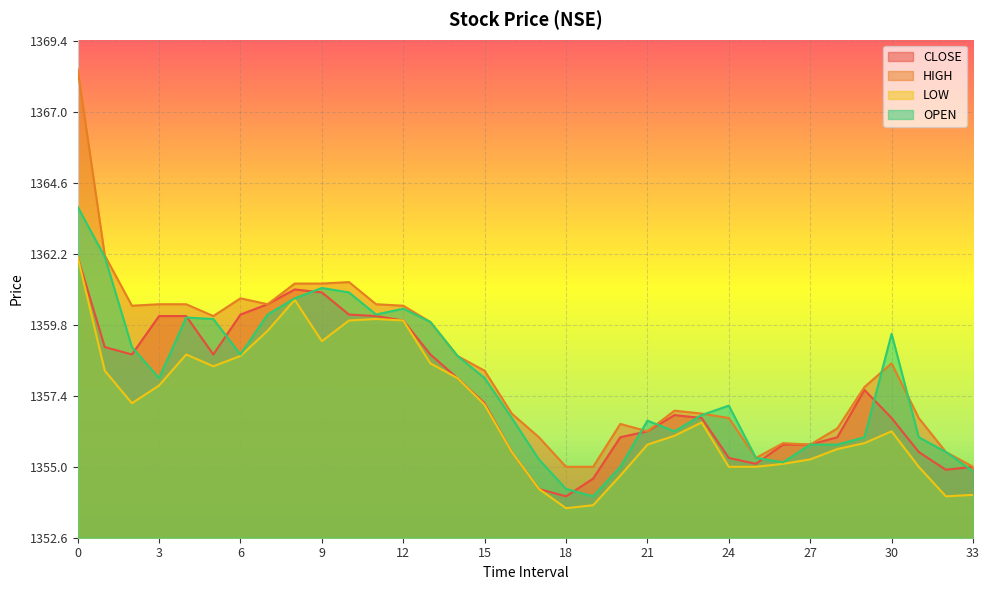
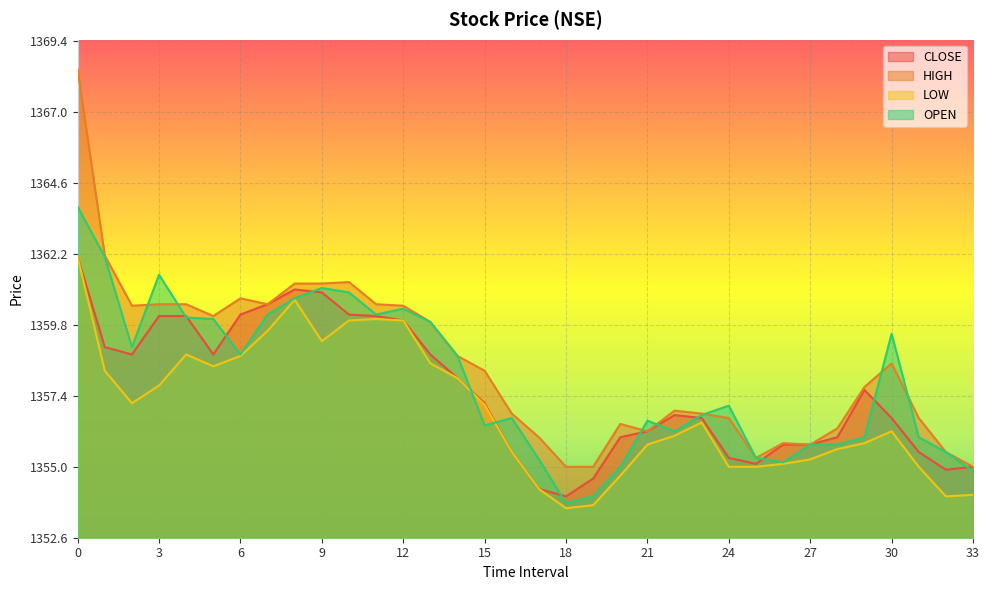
  {
    "OPEN": {
      "0": 1363.8,
-     "3": 1358.0,
+     "3": 1361.5,
      "9": 1361.1,
      "12": 1360.4,
-     "15": 1358.0,
-     "18": 1354.3,
+     "15": 1356.4,
+     "18": 1353.8,
      "21": 1356.6,
      "24": 1357.1,
      "30": 1359.5,
      "33": 1354.9
    }
  }
